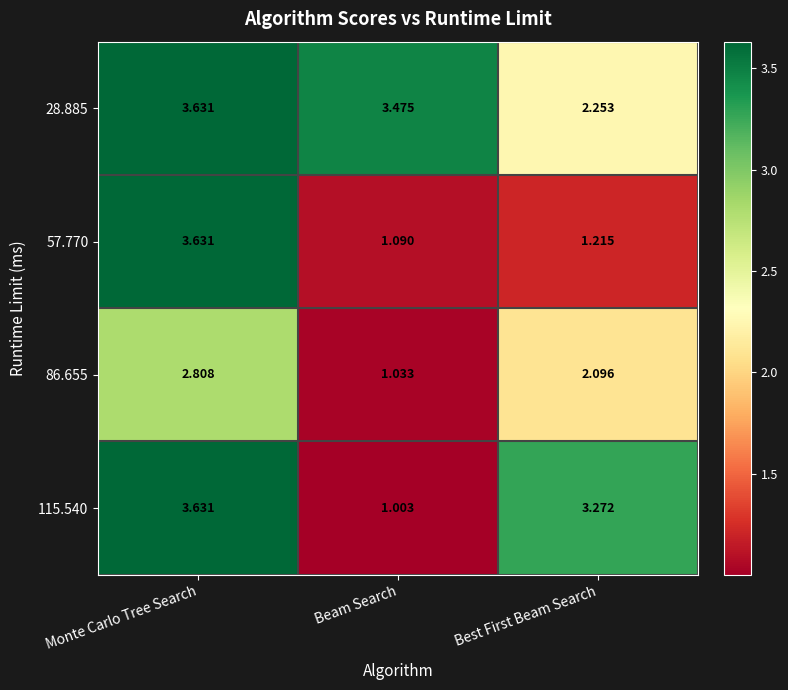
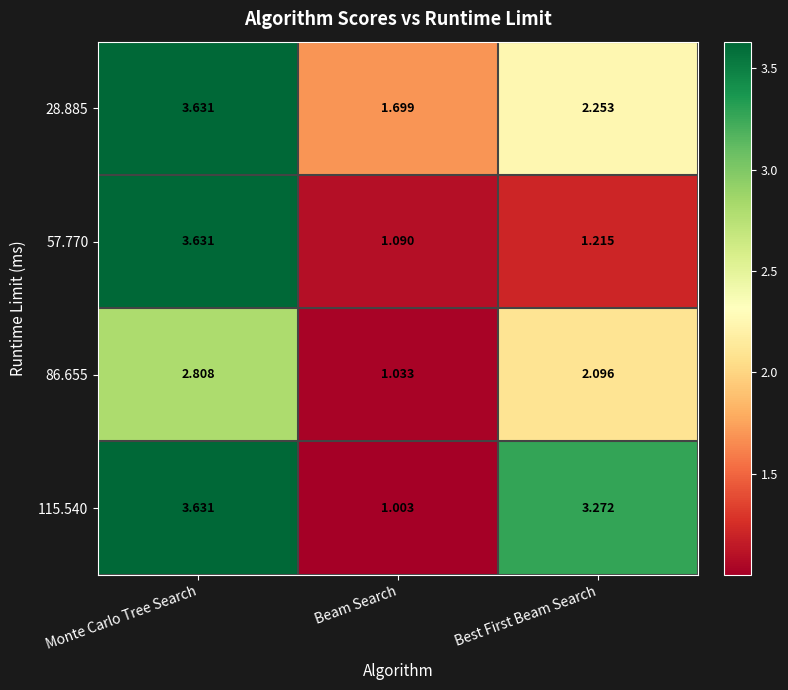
  {
    "28.885": {
      "Monte Carlo Tree Search": 3.631,
-     "Beam Search": 3.475,
+     "Beam Search": 1.699,
      "Best First Beam Search": 2.253
    },
    "57.770": {
      "Monte Carlo Tree Search": 3.631,
      "Beam Search": 1.090,
      "Best First Beam Search": 1.215
    },
    "86.655": {
      "Monte Carlo Tree Search": 2.808,
      "Beam Search": 1.033,
      "Best First Beam Search": 2.096
    },
    "115.540": {
      "Monte Carlo Tree Search": 3.631,
      "Beam Search": 1.003,
      "Best First Beam Search": 3.272
    }
  }
